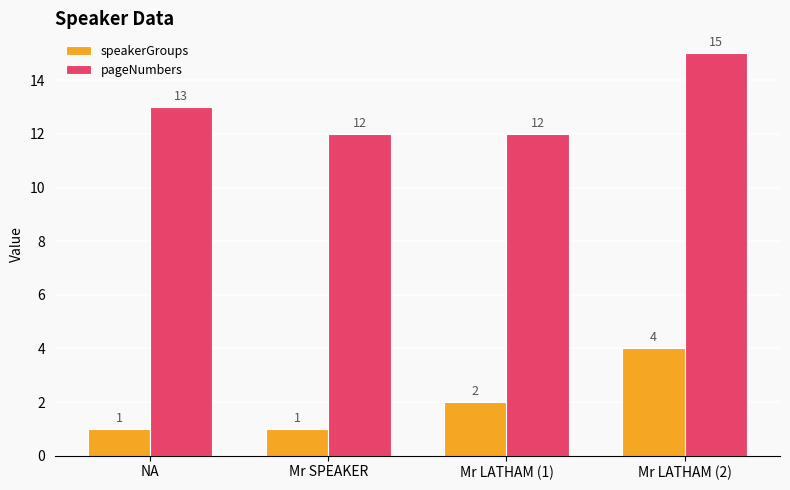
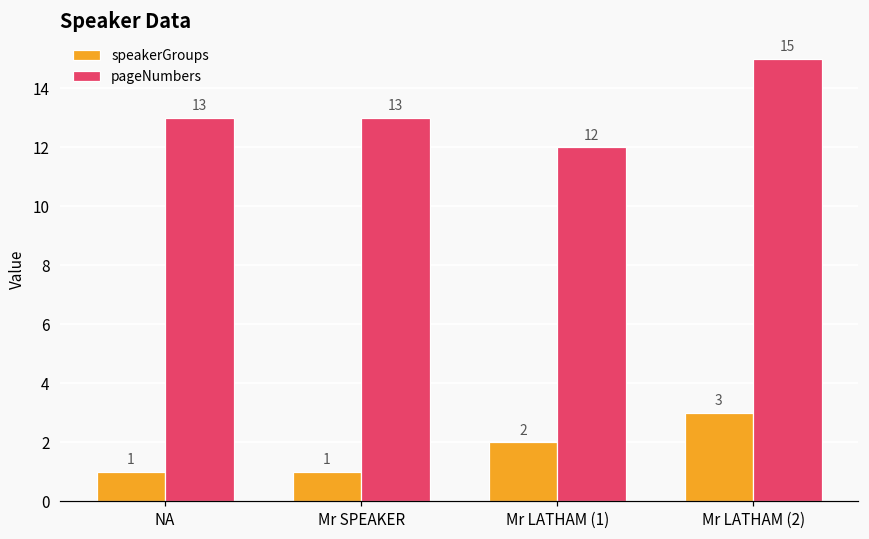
  {
    "speakerGroups": {
      "NA": 1,
      "Mr SPEAKER": 1,
      "Mr LATHAM (1)": 2,
-     "Mr LATHAM (2)": 4
+     "Mr LATHAM (2)": 3
    },
    "pageNumbers": {
      "NA": 13,
-     "Mr SPEAKER": 12,
+     "Mr SPEAKER": 13,
      "Mr LATHAM (1)": 12,
      "Mr LATHAM (2)": 15
    }
  }
